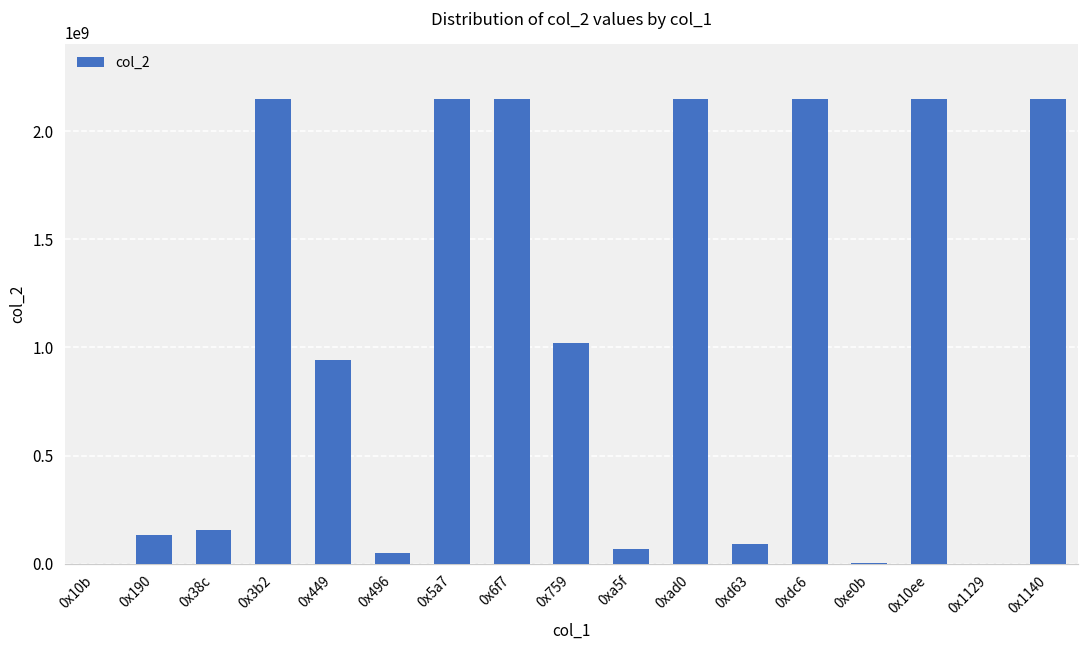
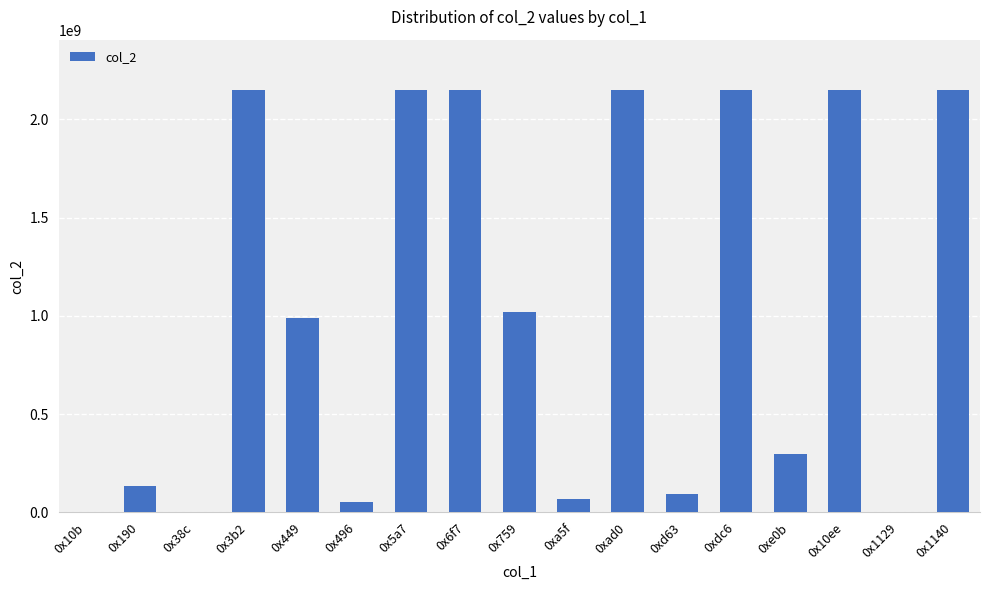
  {
    "0x190": 130000000,
-   "0x38c": 160000000,
+   "0x38c": 0,
    "0x3b2": 2150000000,
-   "0x449": 940000000,
+   "0x449": 990000000,
    "0x496": 50000000,
    "0x5a7": 2150000000,
    "0x6f7": 2150000000,
    "0x759": 1020000000,
    "0xa5f": 70000000,
    "0xad0": 2150000000,
    "0xd63": 90000000,
    "0xdc6": 2150000000,
-   "0xe0b": 0,
+   "0xe0b": 300000000,
    "0x10ee": 2150000000,
    "0x1140": 2150000000
  }
